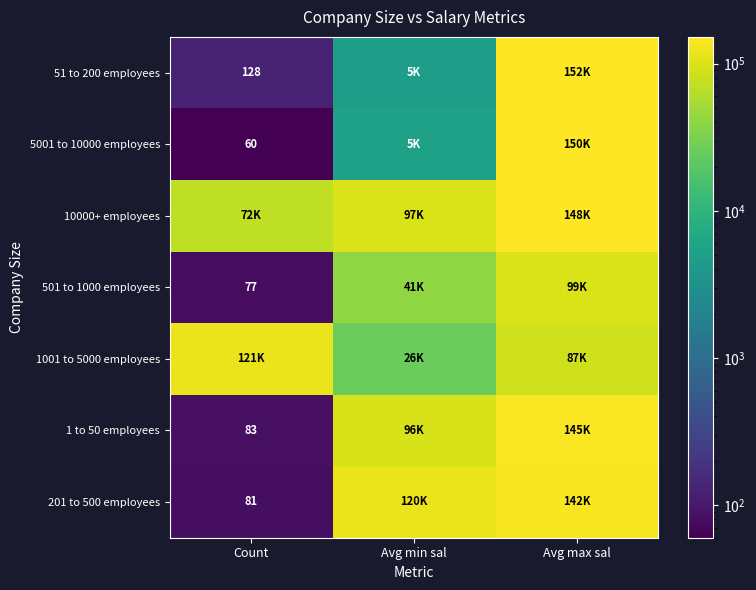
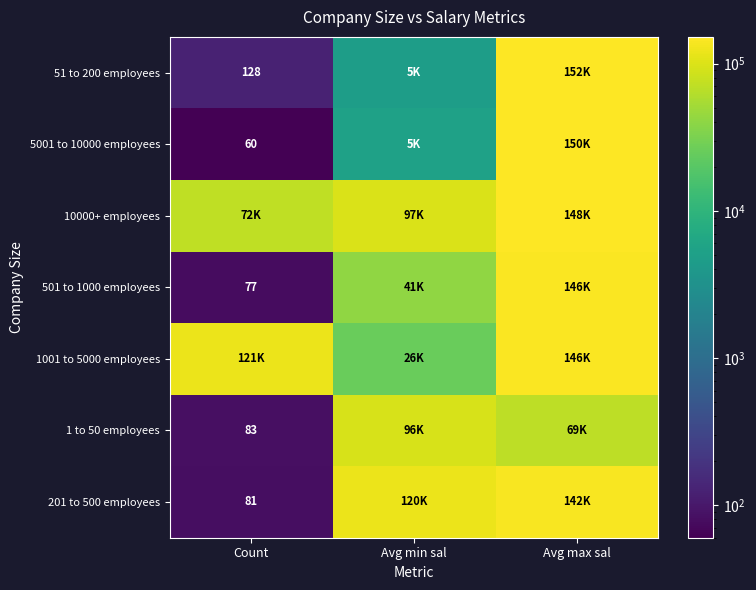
  {
    "51 to 200 employees": {
      "Count": "128",
      "Avg min sal": "5K",
      "Avg max sal": "152K"
    },
    "5001 to 10000 employees": {
      "Count": "60",
      "Avg min sal": "5K",
      "Avg max sal": "150K"
    },
    "10000+ employees": {
      "Count": "72K",
      "Avg min sal": "97K",
      "Avg max sal": "148K"
    },
    "501 to 1000 employees": {
      "Count": "77",
      "Avg min sal": "41K",
-     "Avg max sal": "99K"
+     "Avg max sal": "146K"
    },
    "1001 to 5000 employees": {
      "Count": "121K",
      "Avg min sal": "26K",
-     "Avg max sal": "87K"
+     "Avg max sal": "146K"
    },
    "1 to 50 employees": {
      "Count": "83",
      "Avg min sal": "96K",
-     "Avg max sal": "145K"
+     "Avg max sal": "69K"
    },
    "201 to 500 employees": {
      "Count": "81",
      "Avg min sal": "120K",
      "Avg max sal": "142K"
    }
  }
